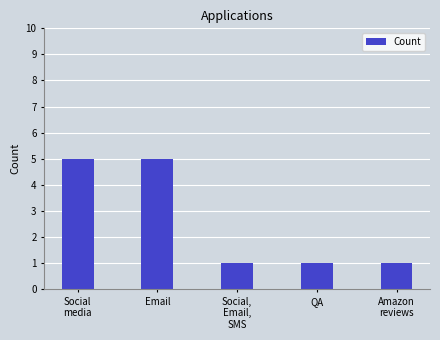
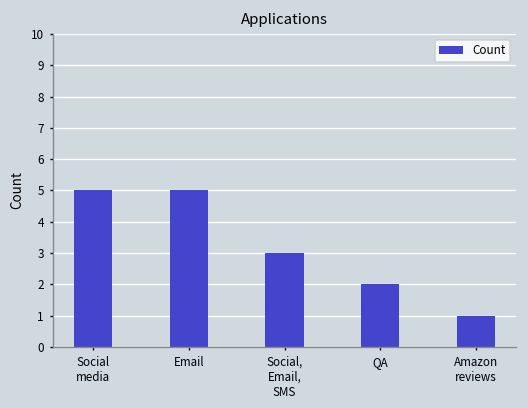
  {
    "Social media": 5,
    "Email": 5,
-   "Social, Email, SMS": 1,
-   "QA": 1,
+   "Social, Email, SMS": 3,
+   "QA": 2,
    "Amazon reviews": 1
  }
